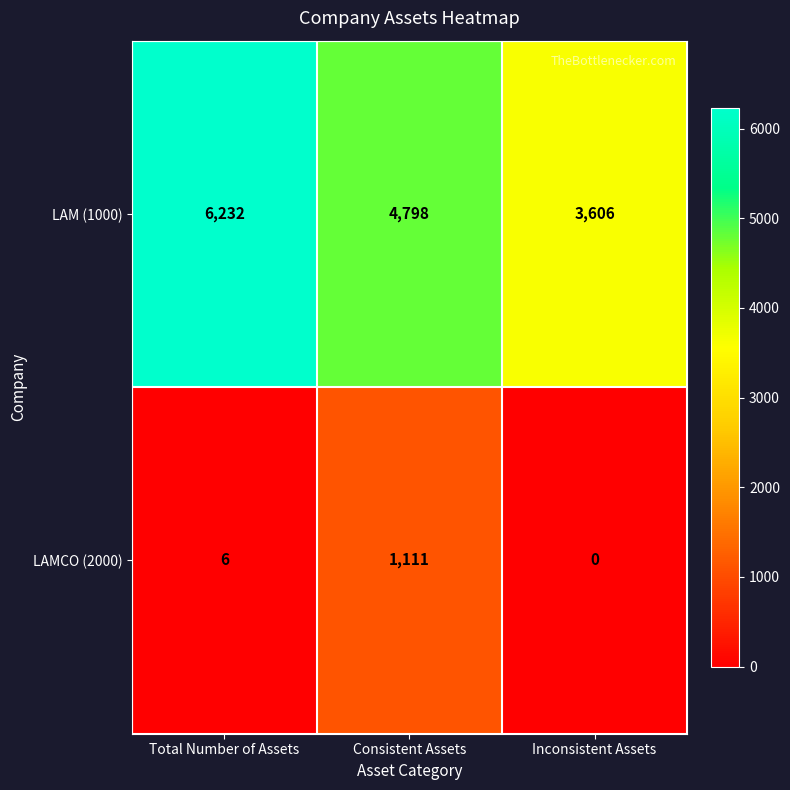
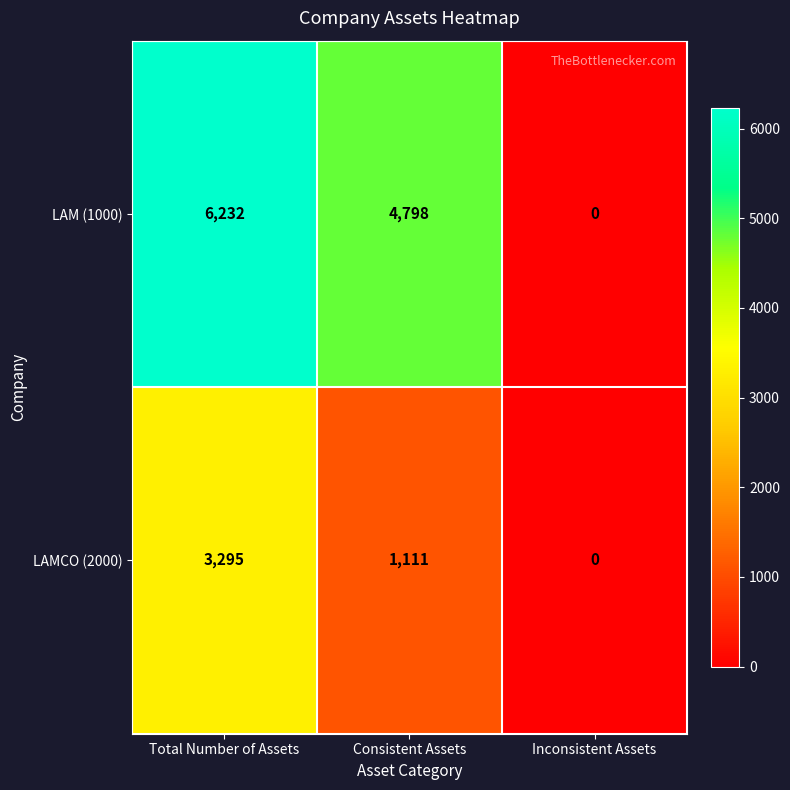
  {
    "LAM (1000)": {
      "Total Number of Assets": "6,232",
      "Consistent Assets": "4,798",
-     "Inconsistent Assets": "3,606"
+     "Inconsistent Assets": "0"
    },
    "LAMCO (2000)": {
-     "Total Number of Assets": "6",
+     "Total Number of Assets": "3,295",
      "Consistent Assets": "1,111",
      "Inconsistent Assets": "0"
    }
  }
